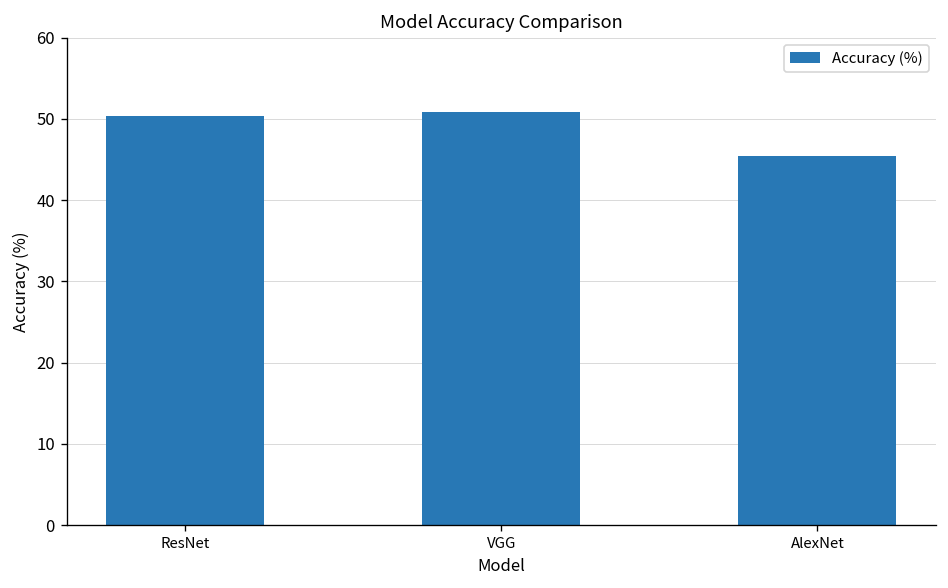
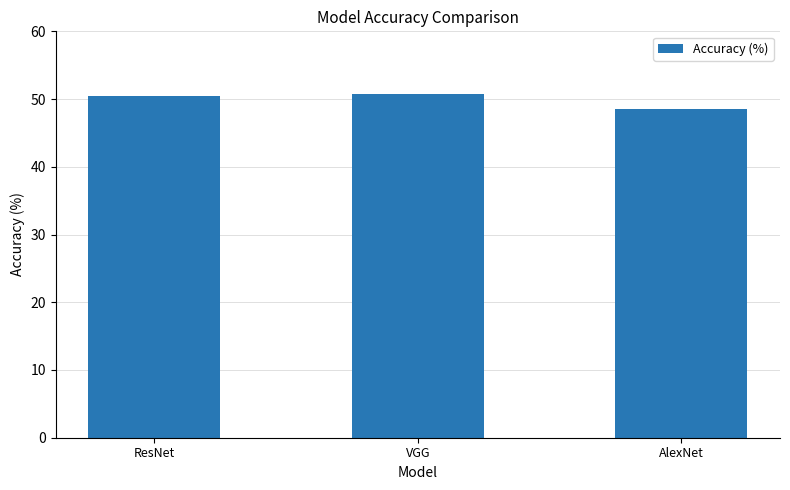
  {
    "ResNet": 50,
    "VGG": 51,
-   "AlexNet": 45
+   "AlexNet": 49
  }
